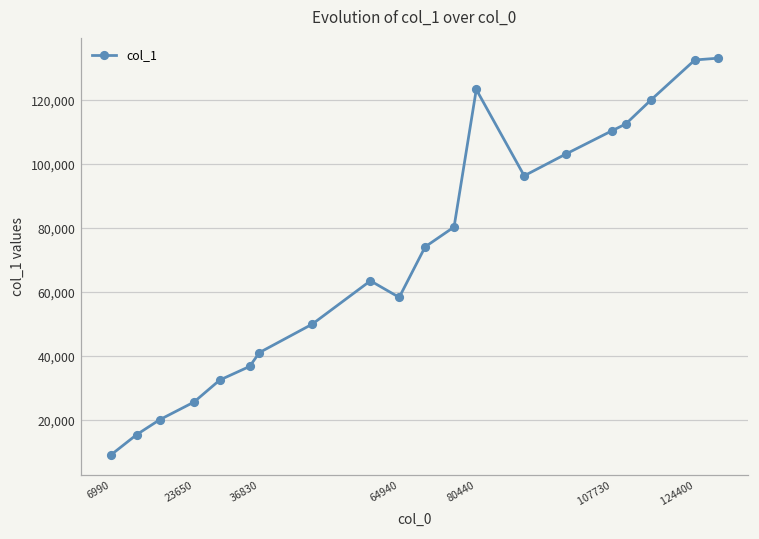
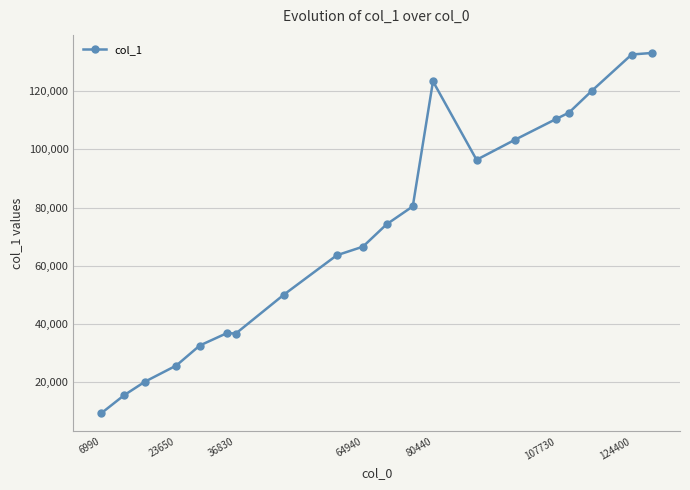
  {
    "6990": "9,000",
    "23650": "26,000",
-   "36830": "41,000",
-   "64940": "58,000",
+   "36830": "37,000",
+   "64940": "67,000",
    "80440": "123,000",
    "107730": "111,000",
    "124400": "133,000"
  }
